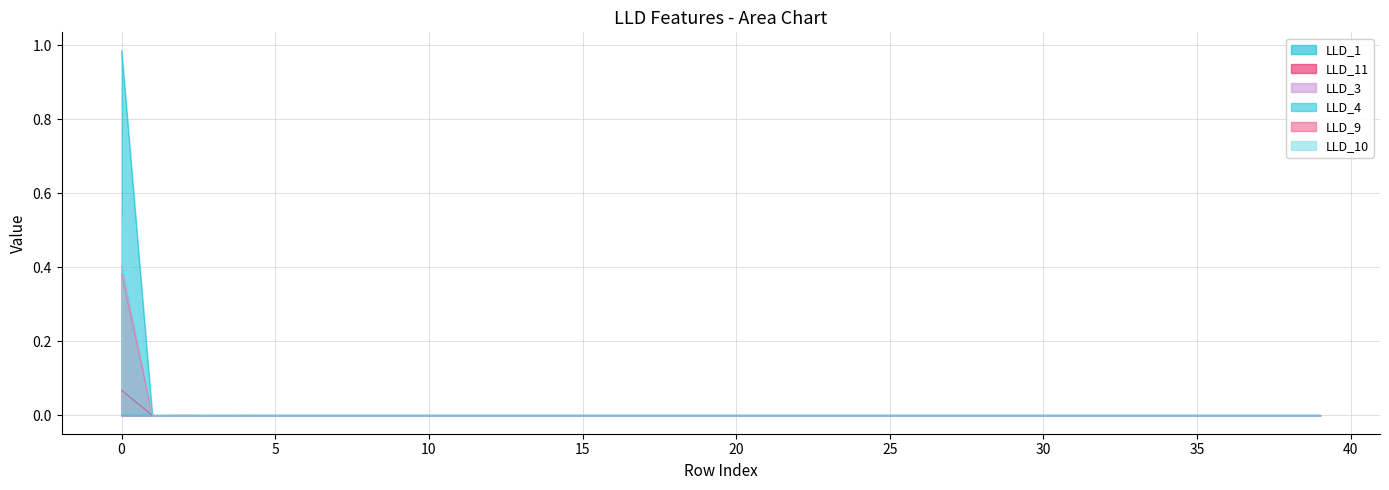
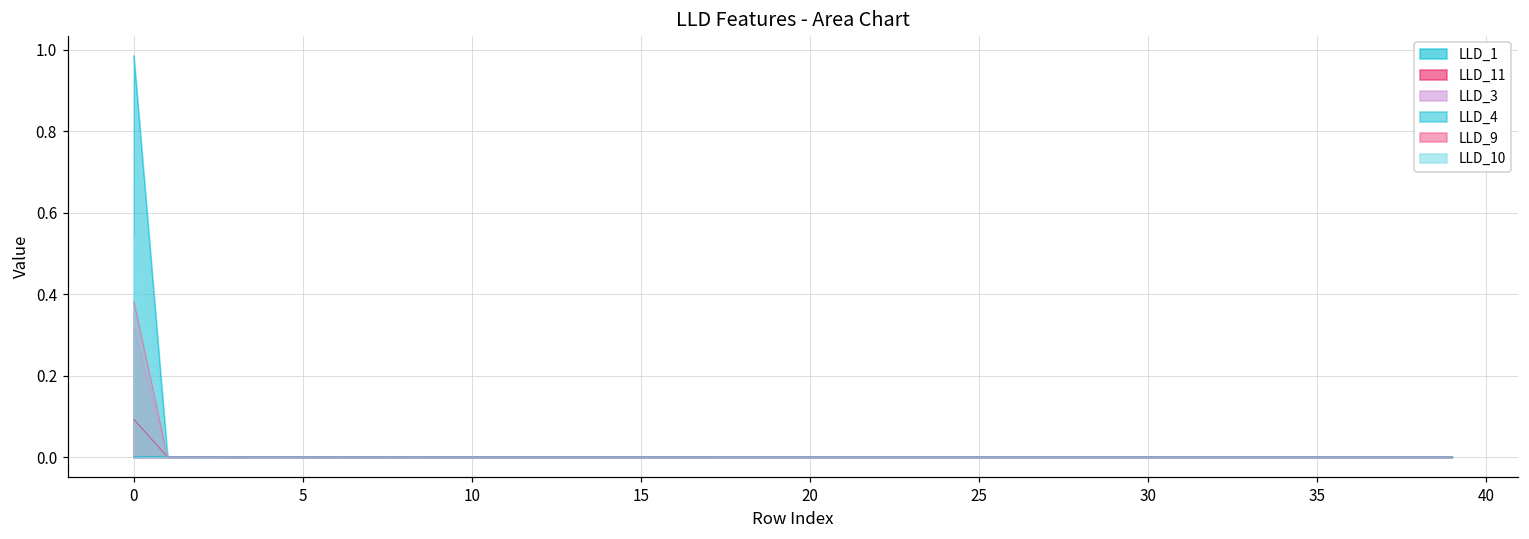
  {
    "LLD_11": {
-     "0": 0.07
+     "0": 0.09
    },
    "LLD_3": {
-     "0": 0.40
+     "0": 0.32
    },
    "LLD_9": {
      "0": 0.38
    },
    "LLD_10": {
      "0": 0.54
    }
  }
